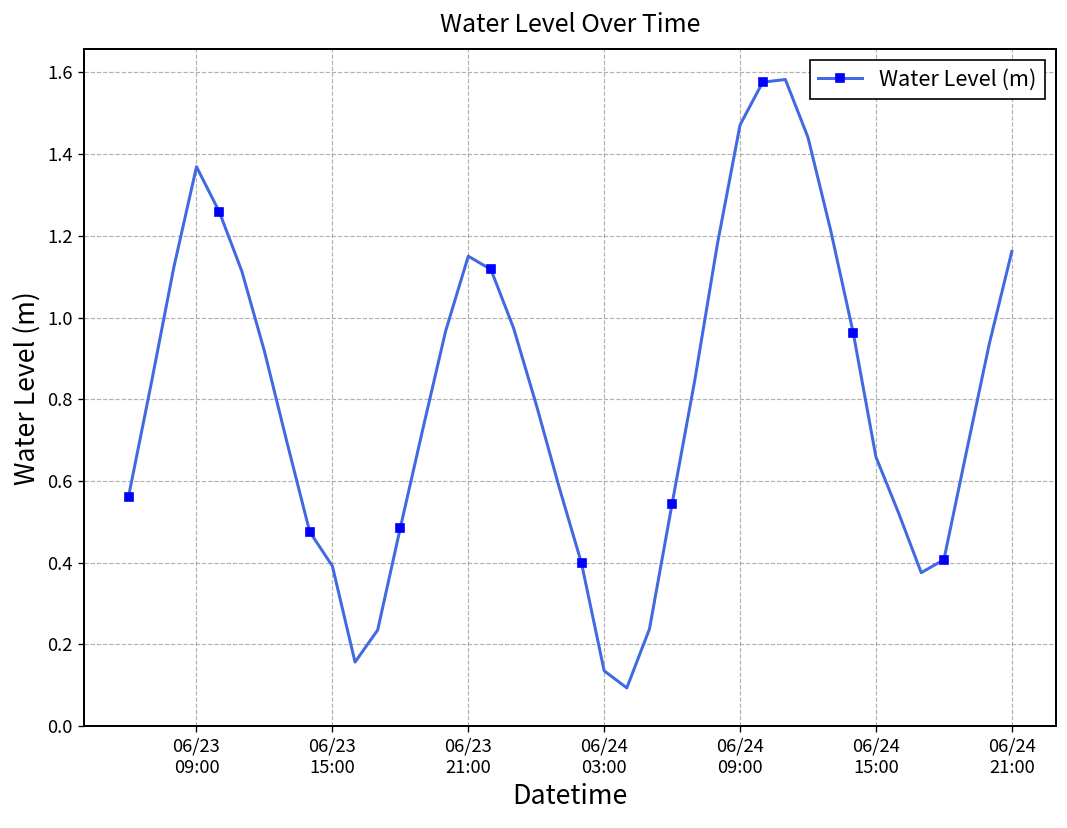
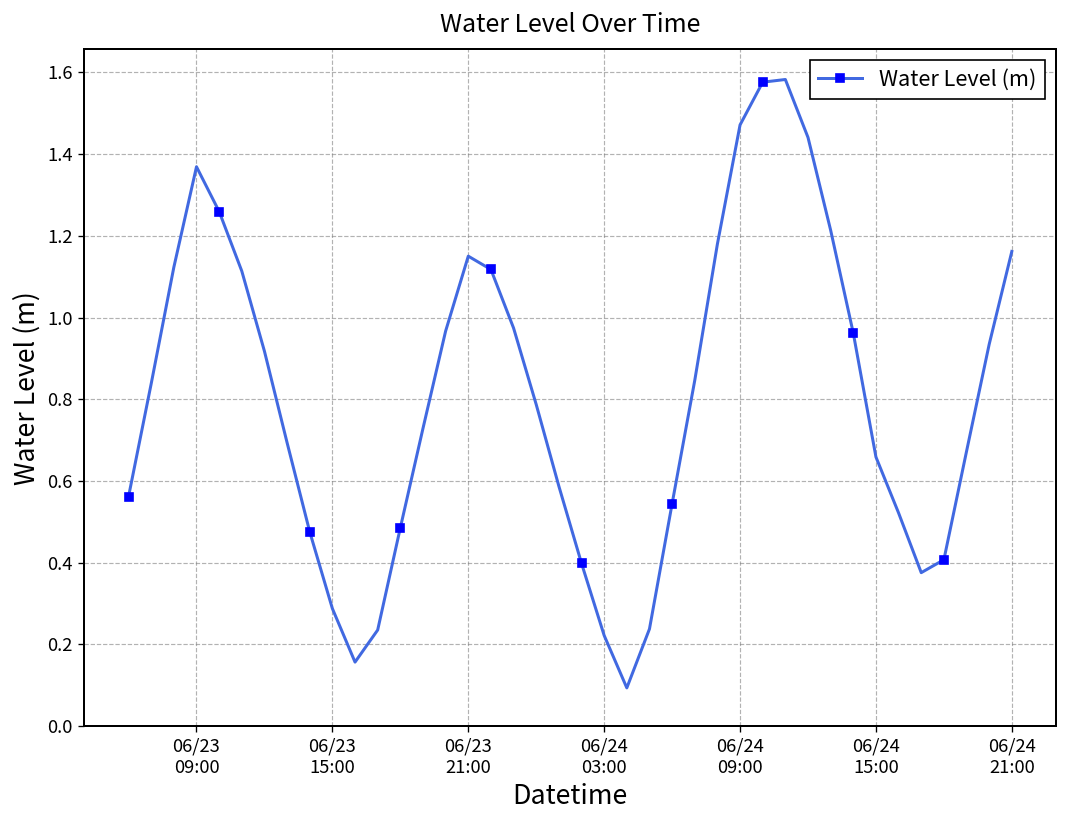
  {
    "06/23 09:00": 1.37,
-   "06/23 15:00": 0.39,
+   "06/23 15:00": 0.29,
    "06/23 21:00": 1.15,
-   "06/24 03:00": 0.14,
+   "06/24 03:00": 0.22,
    "06/24 09:00": 1.47,
    "06/24 15:00": 0.66,
    "06/24 21:00": 1.16
  }
